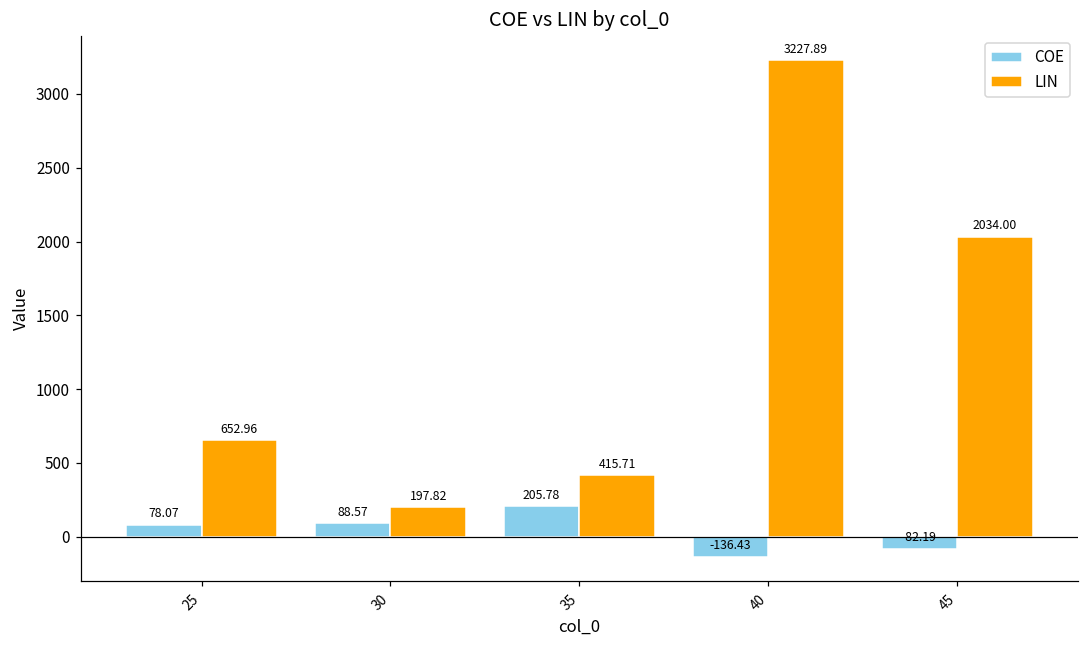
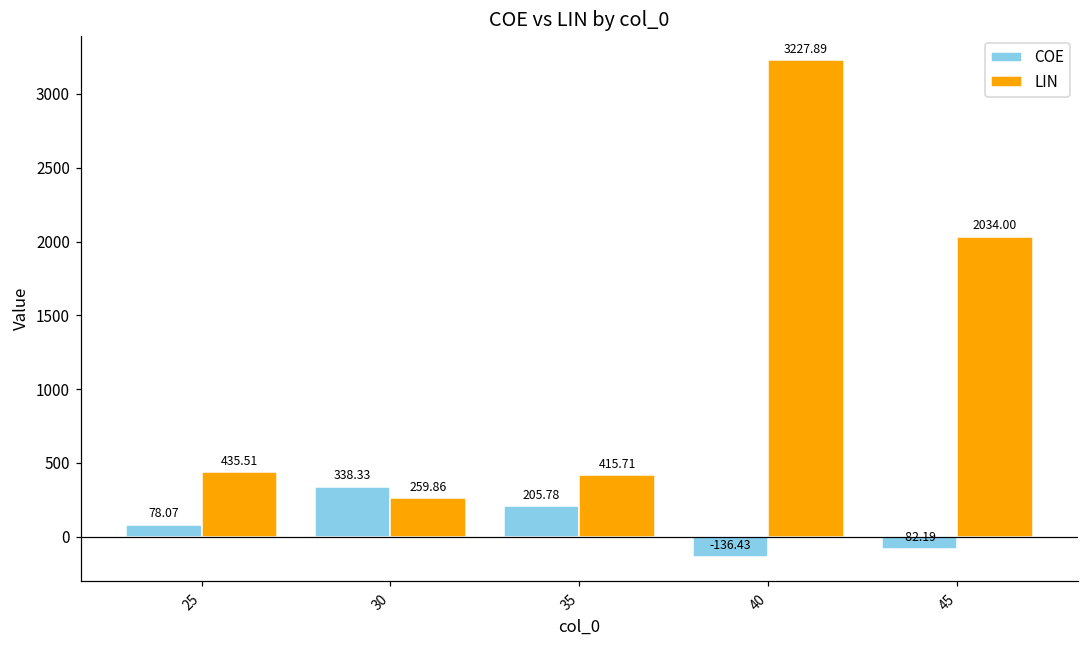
  {
    "COE": {
      "25": 78.07,
-     "30": 88.57,
+     "30": 338.33,
      "35": 205.78,
      "40": -136.43,
      "45": -82.19
    },
    "LIN": {
-     "25": 652.96,
-     "30": 197.82,
+     "25": 435.51,
+     "30": 259.86,
      "35": 415.71,
      "40": 3227.89,
      "45": 2034.00
    }
  }
